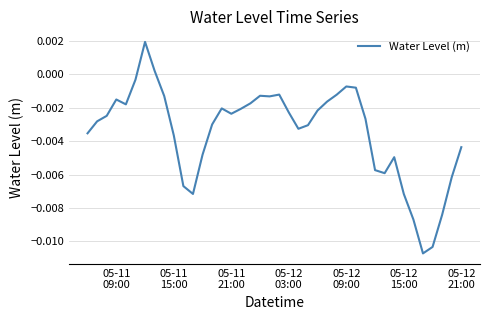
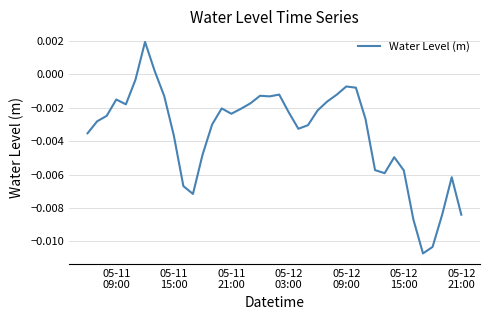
  {
    "05-11 09:00": -0.0015,
    "05-11 15:00": -0.0037,
    "05-11 21:00": -0.0024,
    "05-12 03:00": -0.0023,
    "05-12 09:00": -0.0007,
-   "05-12 15:00": -0.0072,
-   "05-12 21:00": -0.0044
+   "05-12 15:00": -0.0057,
+   "05-12 21:00": -0.0084
  }
